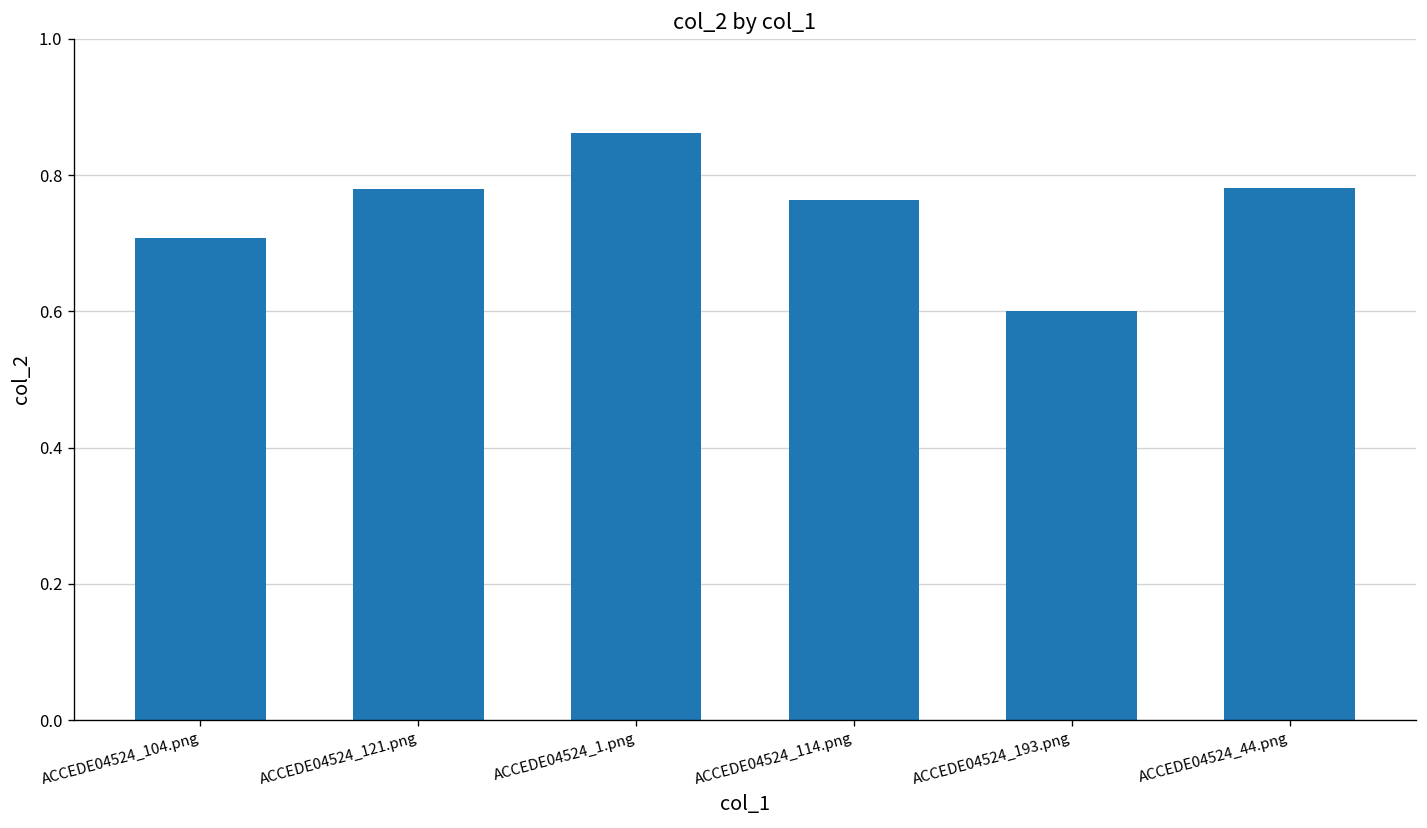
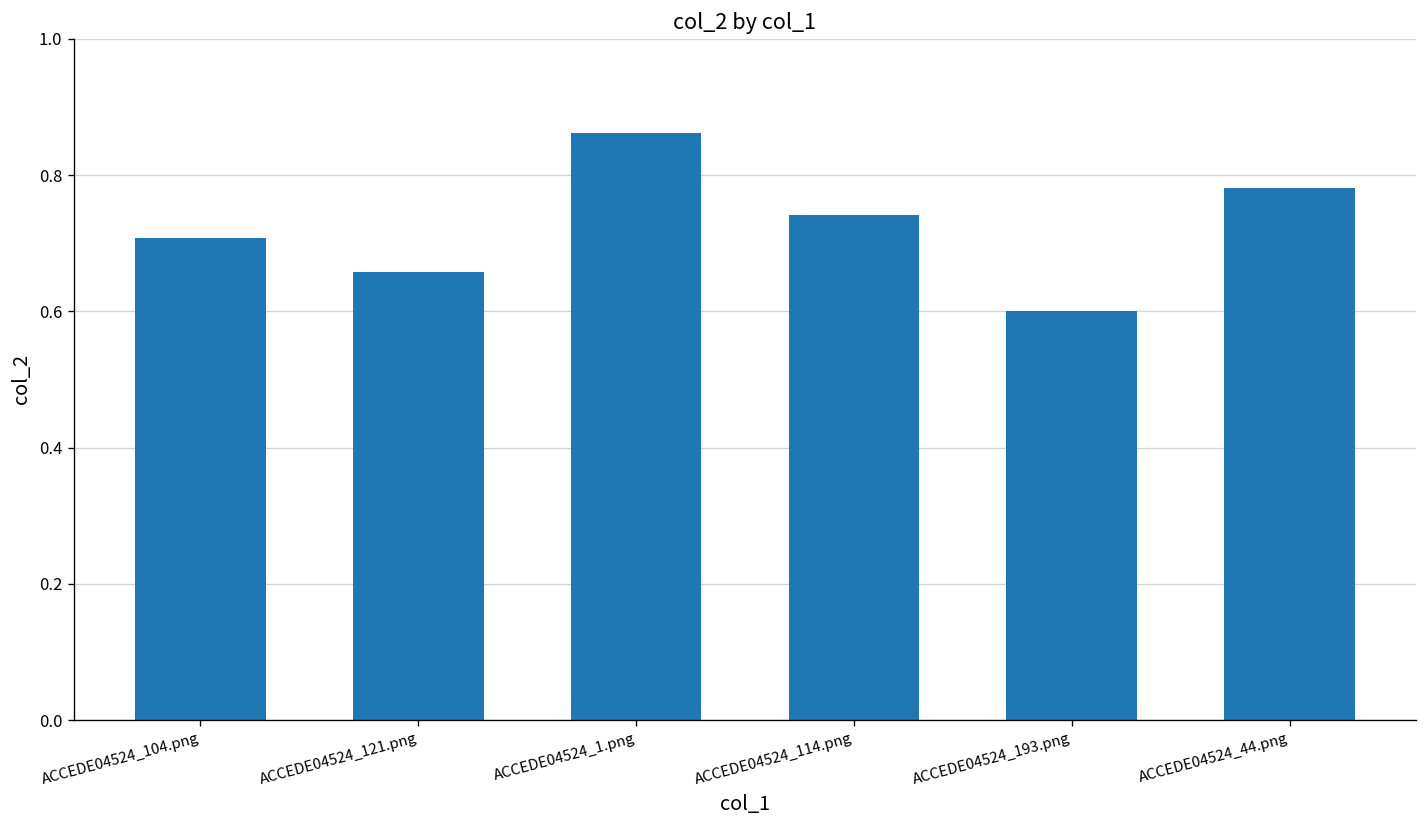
  {
    "ACCEDE04524_104.png": 0.71,
-   "ACCEDE04524_121.png": 0.78,
+   "ACCEDE04524_121.png": 0.66,
    "ACCEDE04524_1.png": 0.86,
-   "ACCEDE04524_114.png": 0.76,
+   "ACCEDE04524_114.png": 0.74,
    "ACCEDE04524_193.png": 0.60,
    "ACCEDE04524_44.png": 0.78
  }
